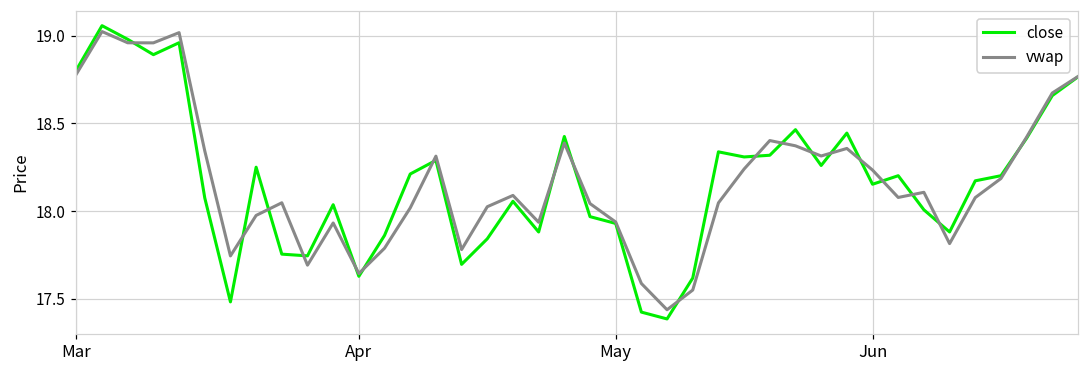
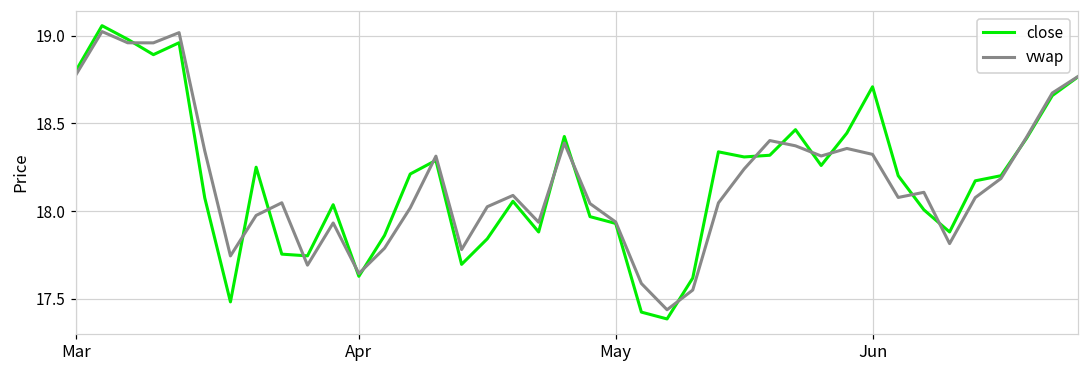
  {
    "close": {
      "Mar": 18.80,
      "Apr": 17.63,
-     "Jun": 18.15
+     "Jun": 18.71
    },
    "vwap": {
      "Mar": 18.78,
      "Apr": 17.65,
-     "Jun": 18.23
+     "Jun": 18.32
    }
  }
